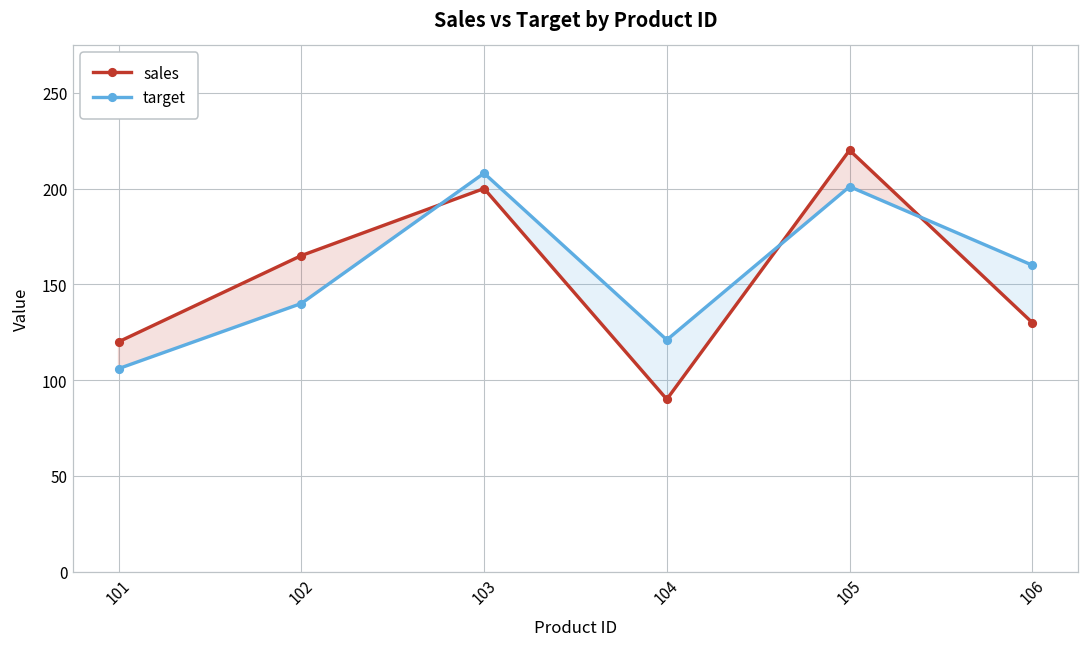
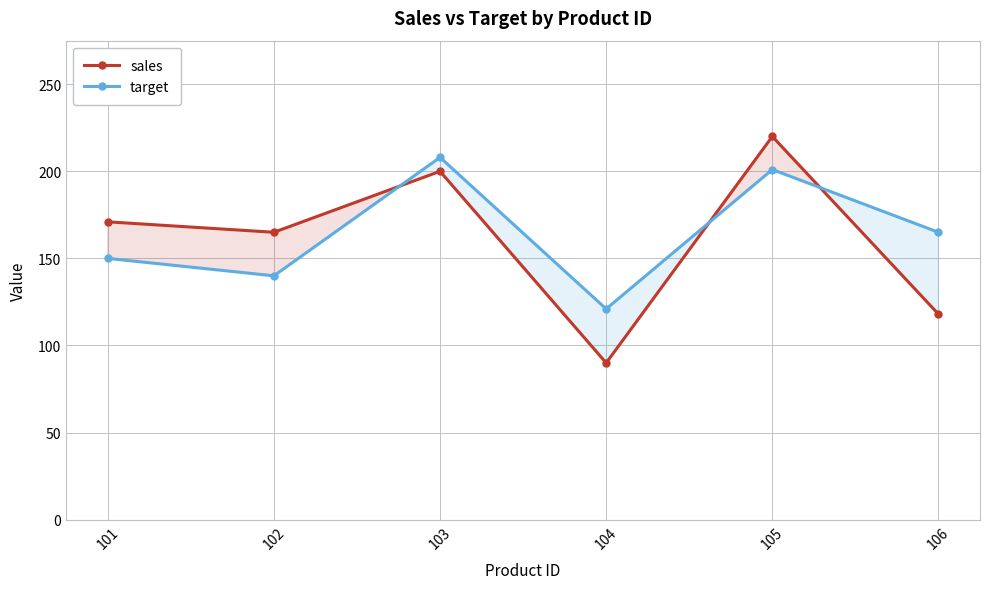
  {
    "sales": {
-     "101": 120,
+     "101": 171,
      "102": 165,
      "103": 200,
      "104": 90,
      "105": 220,
-     "106": 130
+     "106": 118
    },
    "target": {
-     "101": 106,
+     "101": 150,
      "102": 140,
      "103": 208,
      "104": 121,
      "105": 201,
-     "106": 160
+     "106": 165
    }
  }
